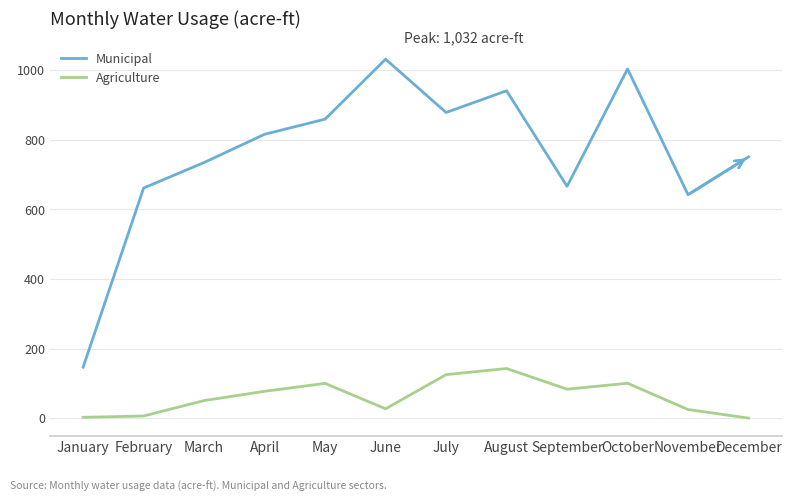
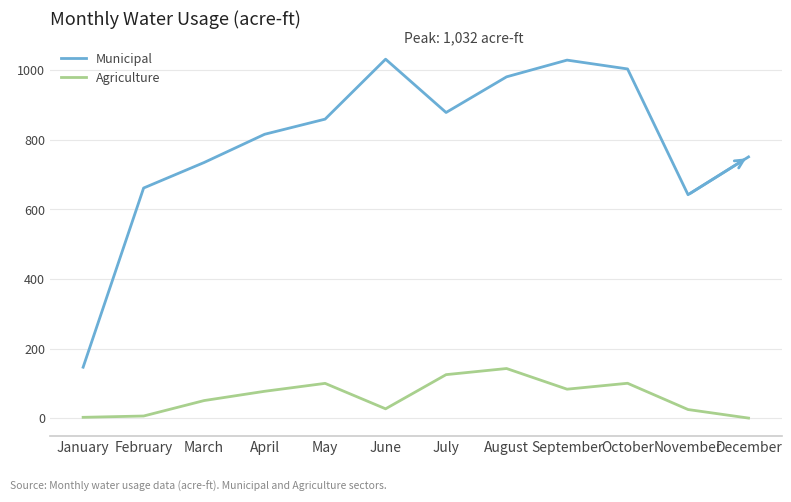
  {
    "Municipal": {
      "January": 150,
      "February": 660,
      "March": 740,
      "April": 820,
      "May": 860,
      "July": 880,
-     "August": 940,
-     "September": 670,
+     "August": 980,
+     "September": 1030,
      "October": 1000,
      "November": 640,
      "December": 750
    },
    "Agriculture": {
      "January": 0,
      "February": 10,
      "March": 50,
      "April": 80,
      "May": 100,
      "June": 30,
      "July": 130,
      "August": 140,
      "September": 80,
      "October": 100,
      "November": 20,
      "December": 0
    }
  }
